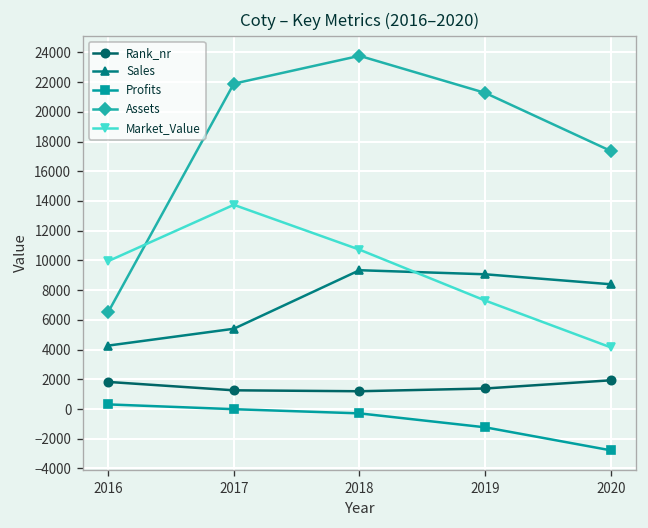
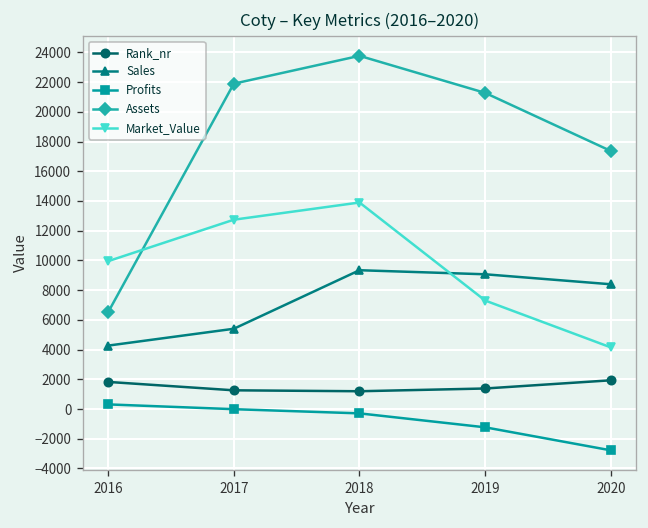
  {
    "Market_Value": {
      "2016": 9900,
-     "2017": 13700,
-     "2018": 10700,
+     "2017": 12700,
+     "2018": 13900,
      "2019": 7300,
      "2020": 4100
    }
  }
